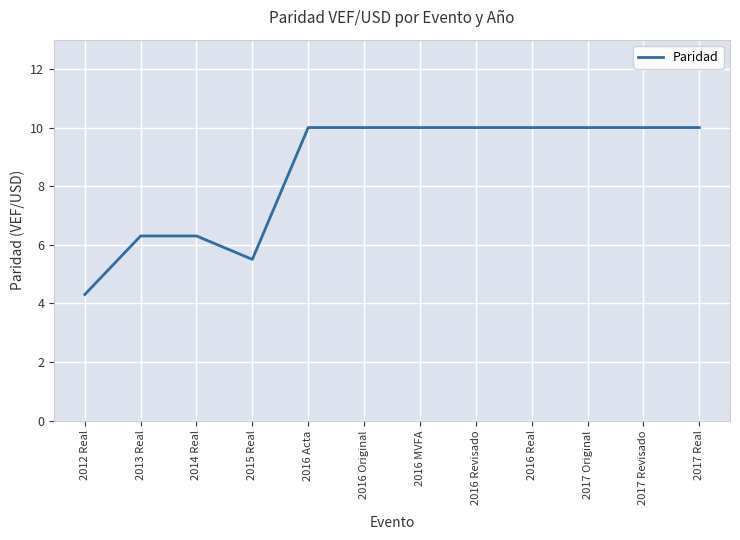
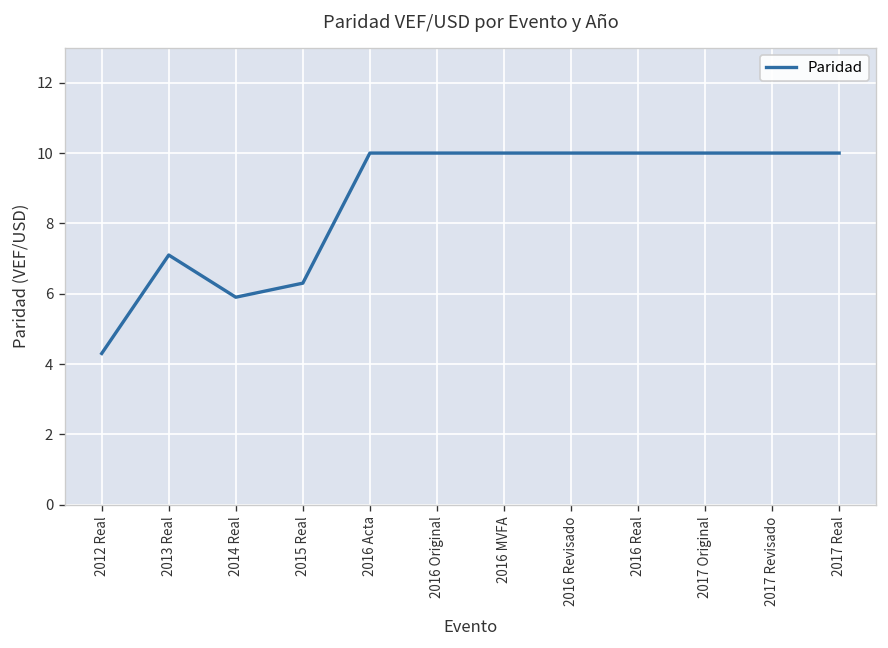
  {
    "2012 Real": 4.3,
-   "2013 Real": 6.3,
-   "2014 Real": 6.3,
-   "2015 Real": 5.5,
+   "2013 Real": 7.1,
+   "2014 Real": 5.9,
+   "2015 Real": 6.3,
    "2016 Acta": 10.0,
    "2016 Original": 10.0,
    "2016 MVFA": 10.0,
    "2016 Revisado": 10.0,
    "2016 Real": 10.0,
    "2017 Original": 10.0,
    "2017 Revisado": 10.0,
    "2017 Real": 10.0
  }
